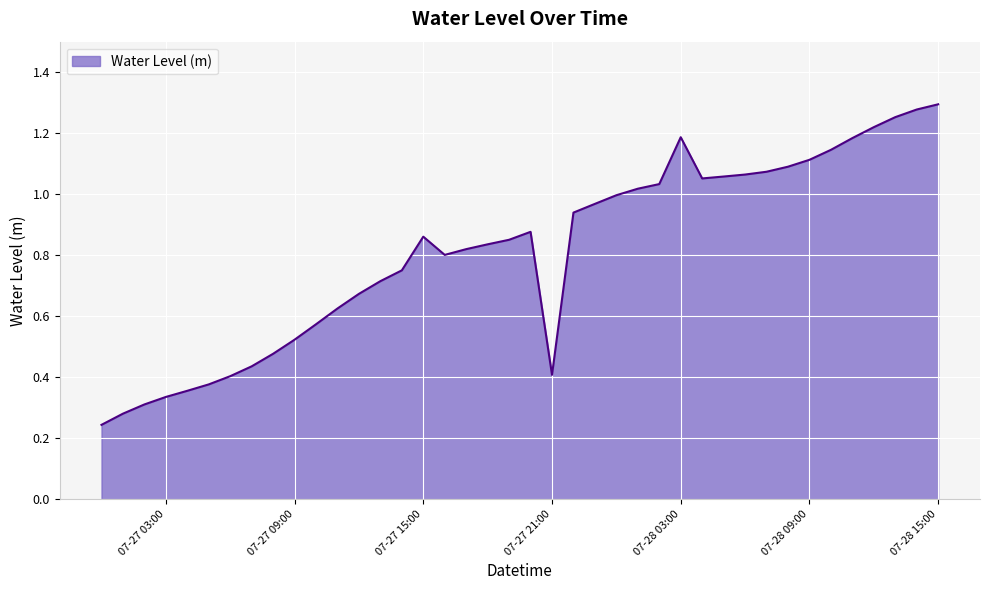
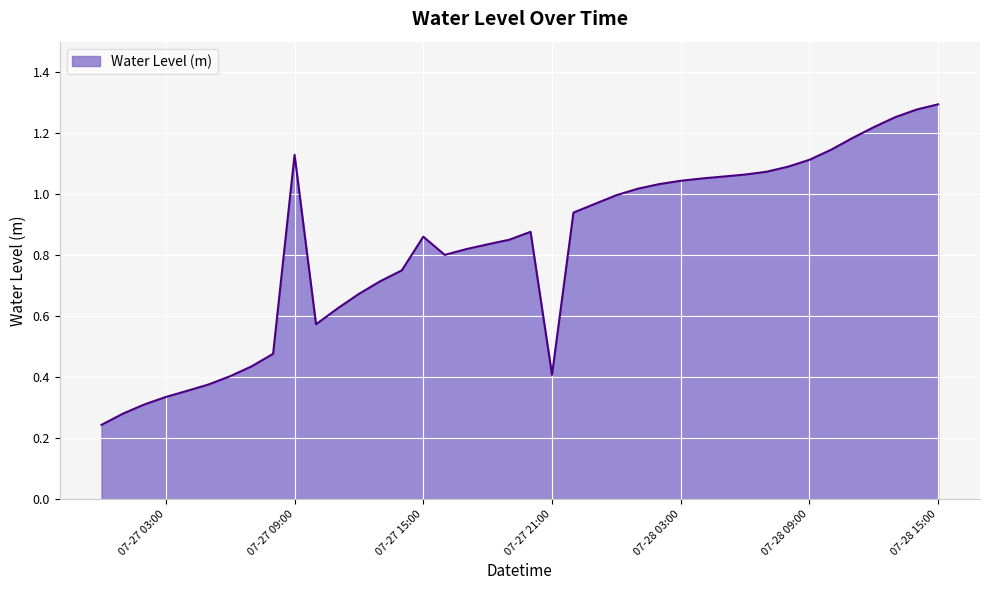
  {
    "07-27 03:00": 0.33,
-   "07-27 09:00": 0.52,
+   "07-27 09:00": 1.13,
    "07-27 15:00": 0.86,
    "07-27 21:00": 0.41,
-   "07-28 03:00": 1.19,
+   "07-28 03:00": 1.04,
    "07-28 09:00": 1.11,
    "07-28 15:00": 1.29
  }
